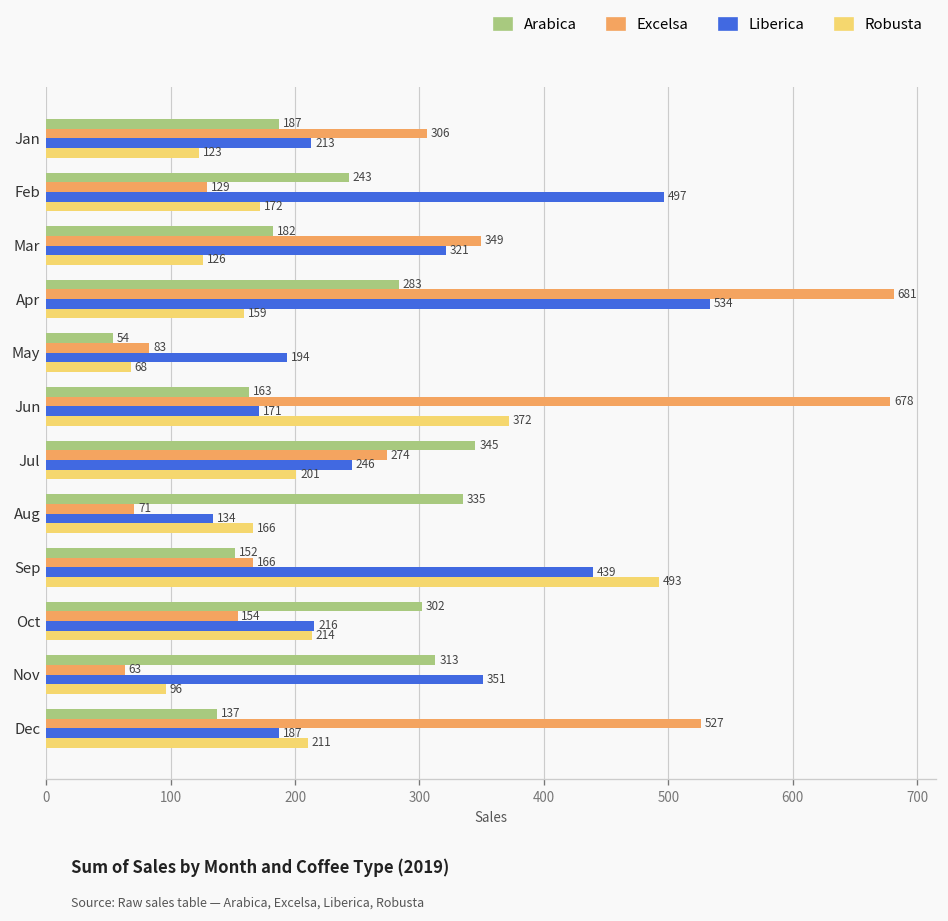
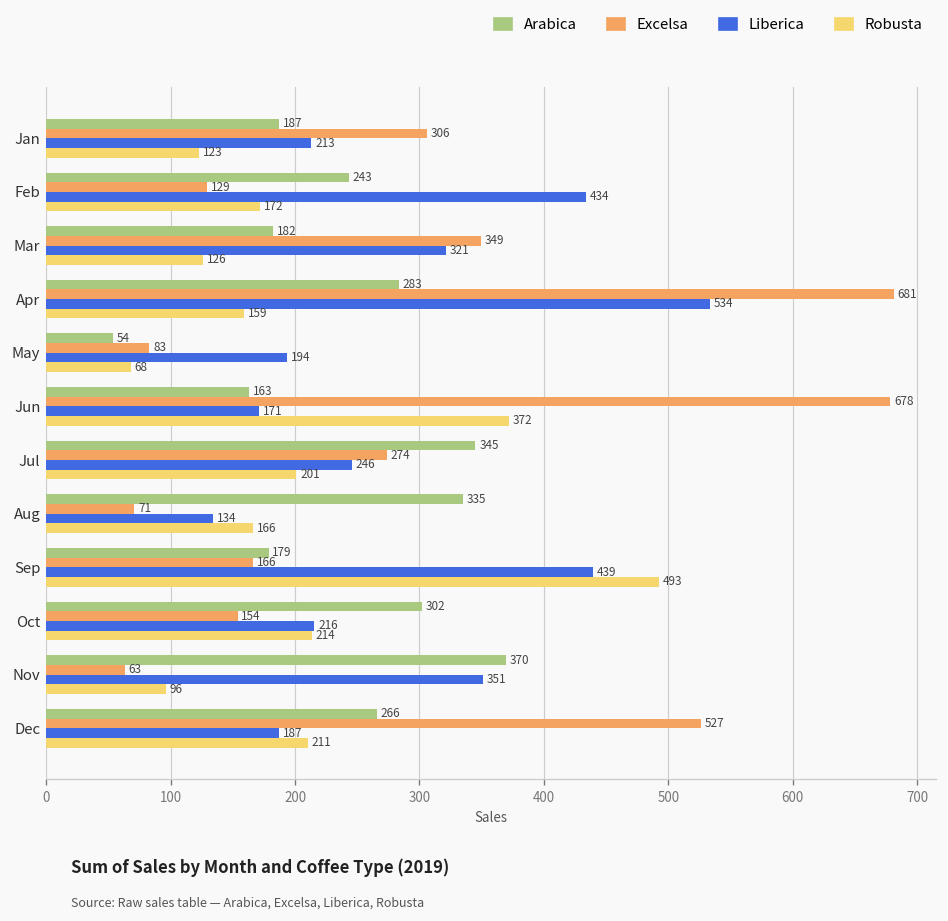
  {
    "Arabica": {
      "Jan": 187,
      "Feb": 243,
      "Mar": 182,
      "Apr": 283,
      "May": 54,
      "Jun": 163,
      "Jul": 345,
      "Aug": 335,
-     "Sep": 152,
+     "Sep": 179,
      "Oct": 302,
-     "Nov": 313,
-     "Dec": 137
+     "Nov": 370,
+     "Dec": 266
    },
    "Liberica": {
      "Jan": 213,
-     "Feb": 497,
+     "Feb": 434,
      "Mar": 321,
      "Apr": 534,
      "May": 194,
      "Jun": 171,
      "Jul": 246,
      "Aug": 134,
      "Sep": 439,
      "Nov": 351,
      "Dec": 187
    }
  }
